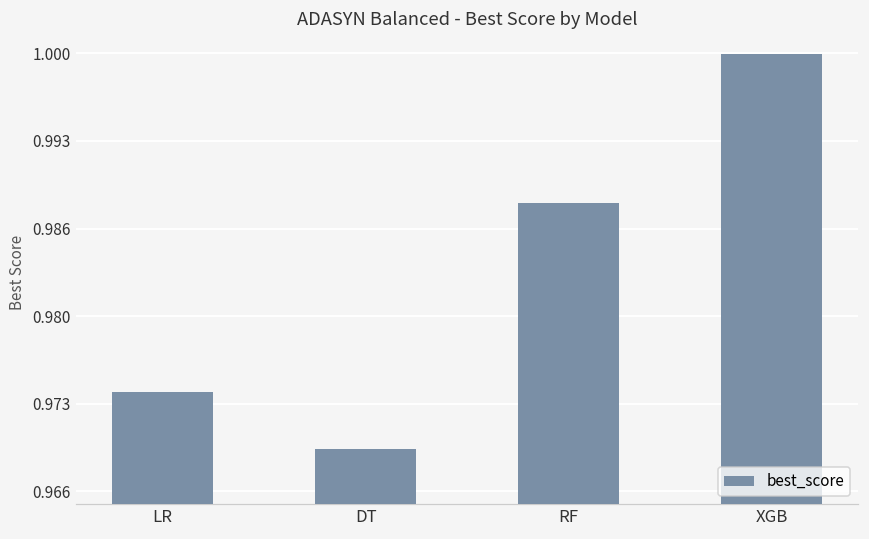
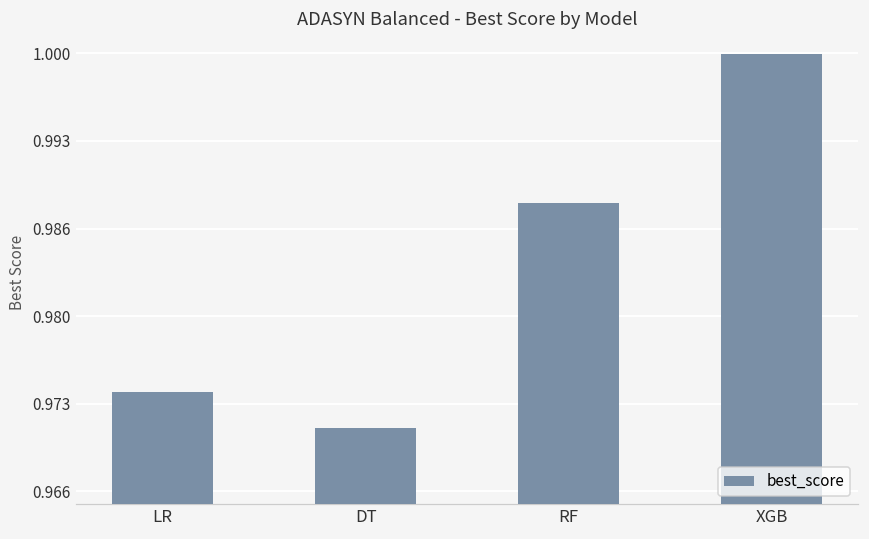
  {
    "LR": 0.9737,
-   "DT": 0.9692,
+   "DT": 0.9709,
    "RF": 0.9884,
    "XGB": 1.0000
  }
